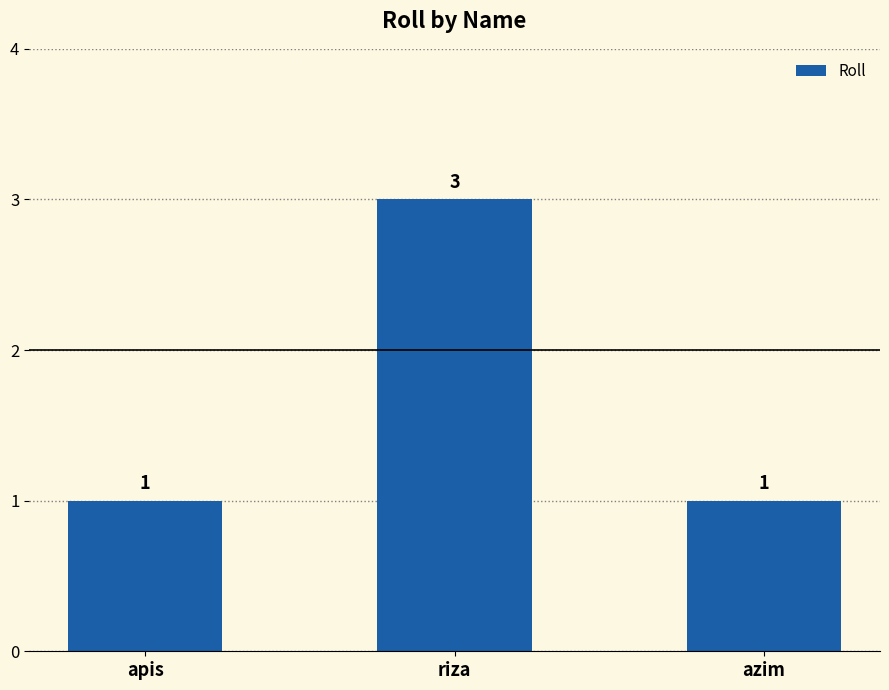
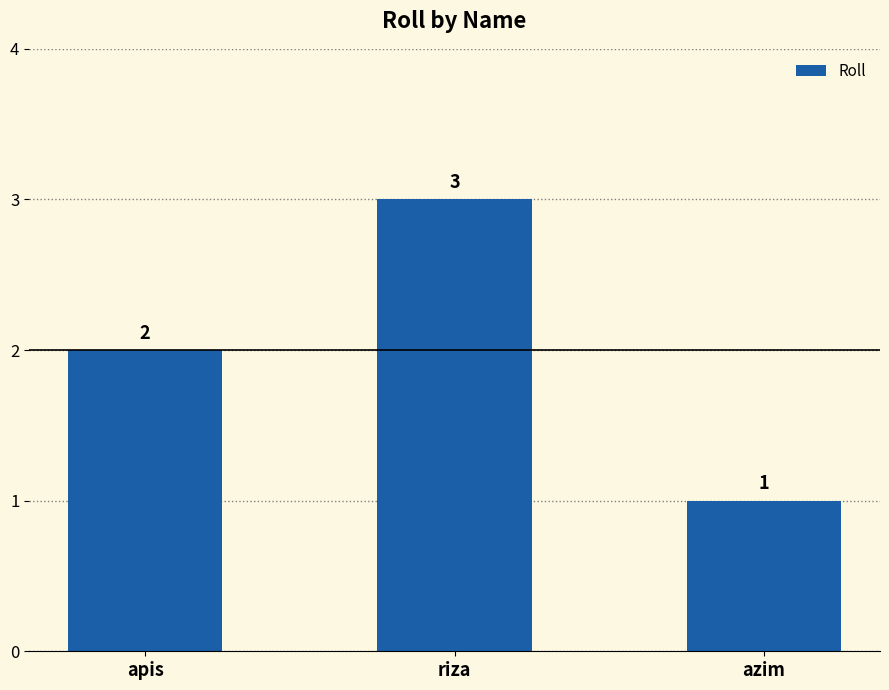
  {
-   "apis": 1,
+   "apis": 2,
    "riza": 3,
    "azim": 1
  }
